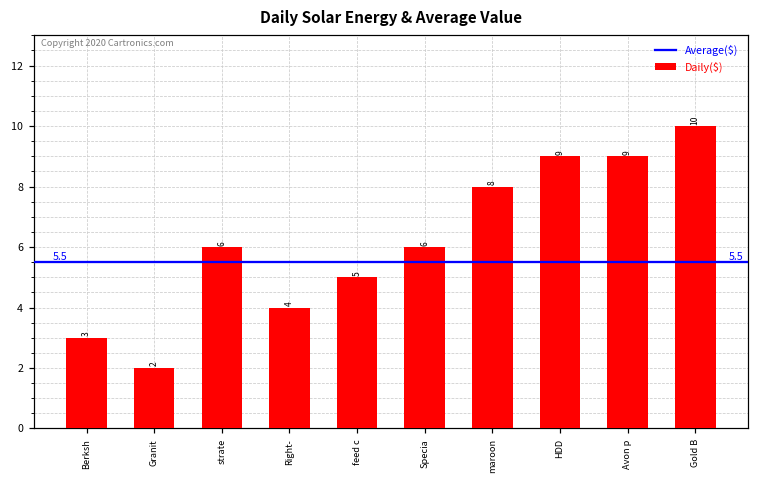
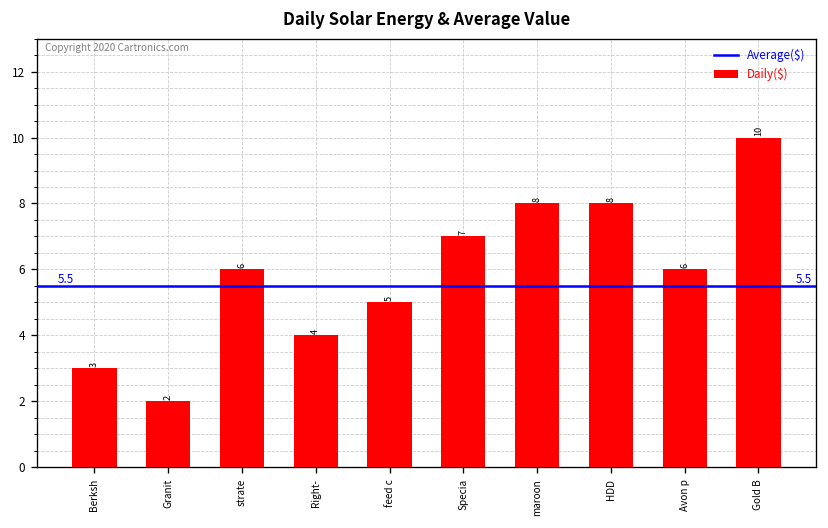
  {
    "Berksh": 3,
    "Granit": 2,
    "strate": 6,
    "Right-": 4,
    "feed c": 5,
-   "Specia": 6,
+   "Specia": 7,
    "maroon": 8,
-   "HDD": 9,
-   "Avon p": 9,
+   "HDD": 8,
+   "Avon p": 6,
    "Gold B": 10
  }
